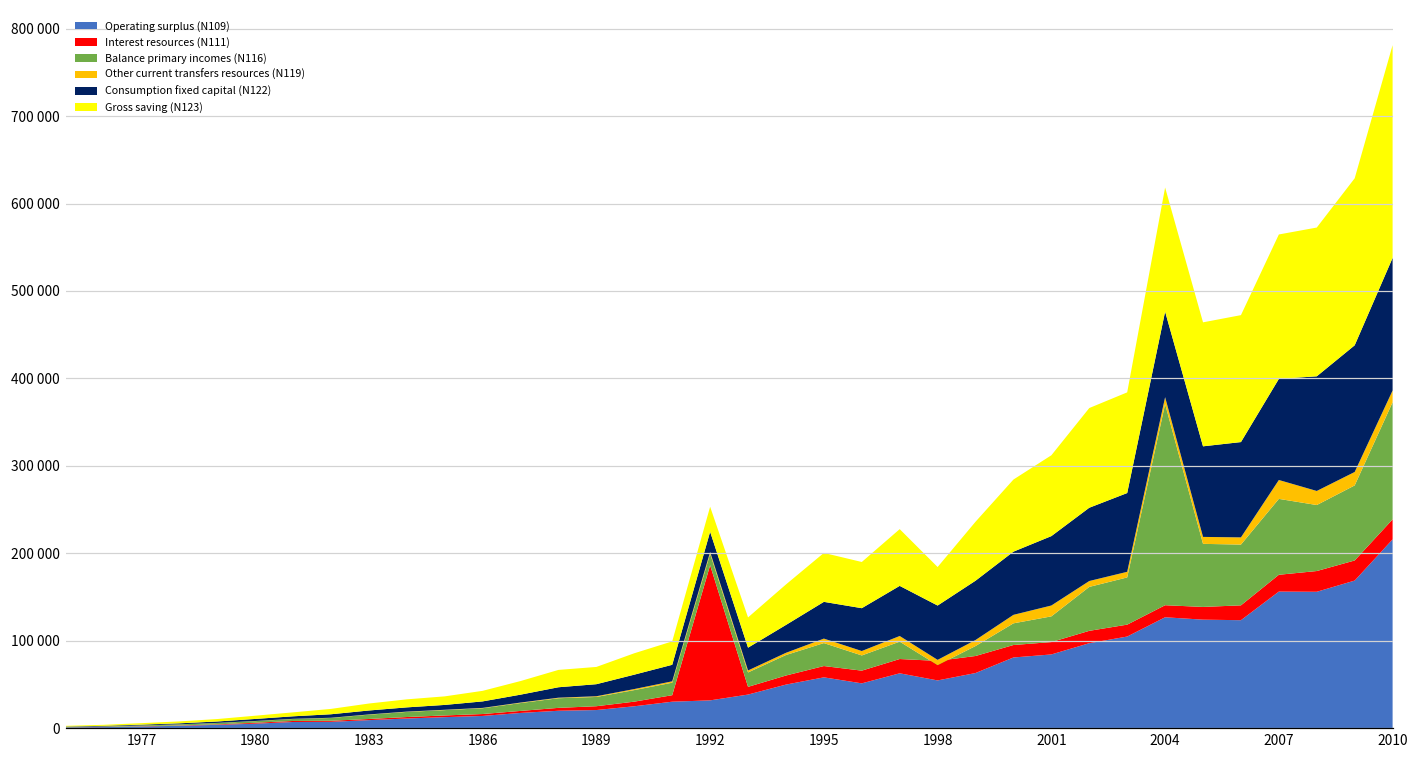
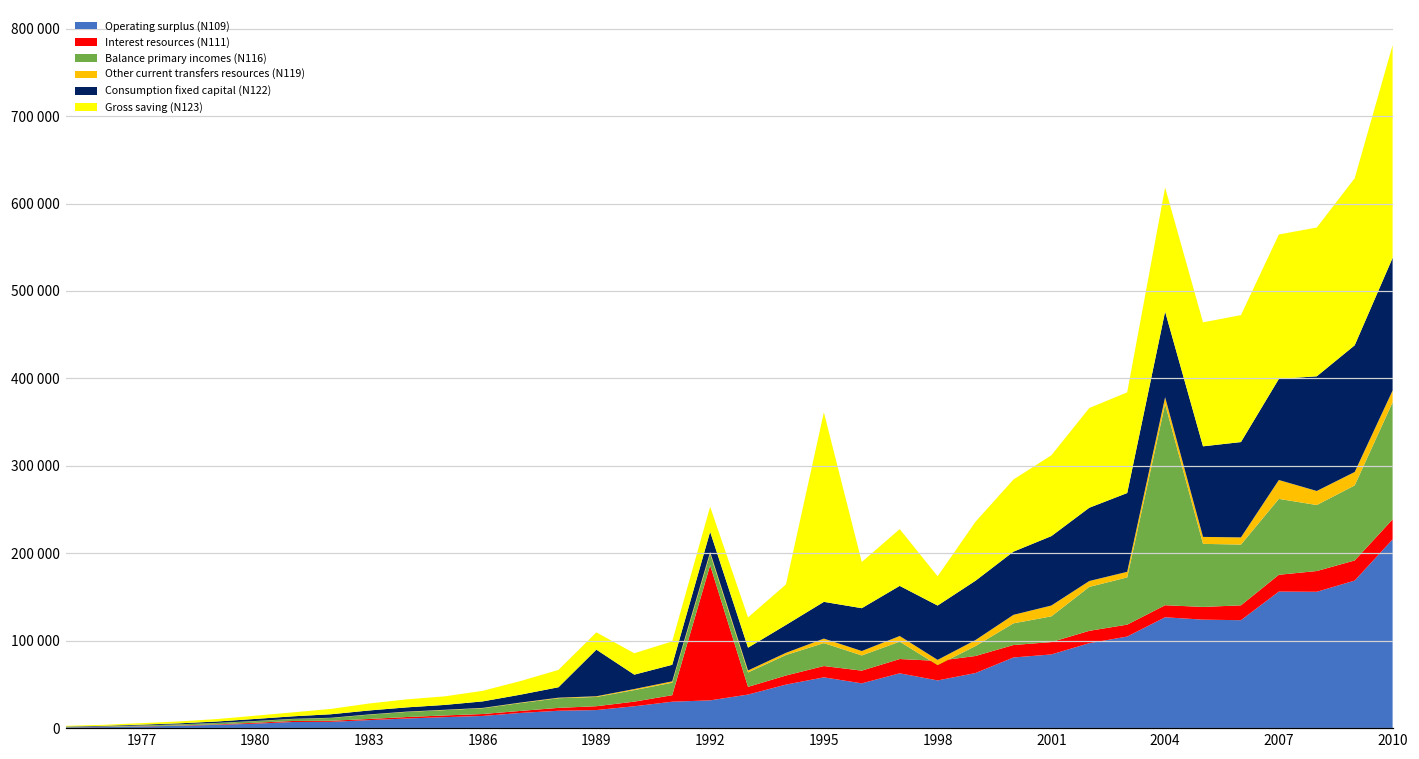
  {
    "Consumption fixed capital (N122)": {
-     "1989": 10000
+     "1989": 50000
    },
    "Gross saving (N123)": {
      "1980": 0,
      "1983": 10000,
      "1986": 10000,
      "1989": 20000,
      "1992": 30000,
-     "1995": 60000,
-     "1998": 40000,
+     "1995": 220000,
+     "1998": 30000,
      "2001": 90000,
      "2004": 140000,
      "2007": 170000,
      "2010": 240000
    }
  }
